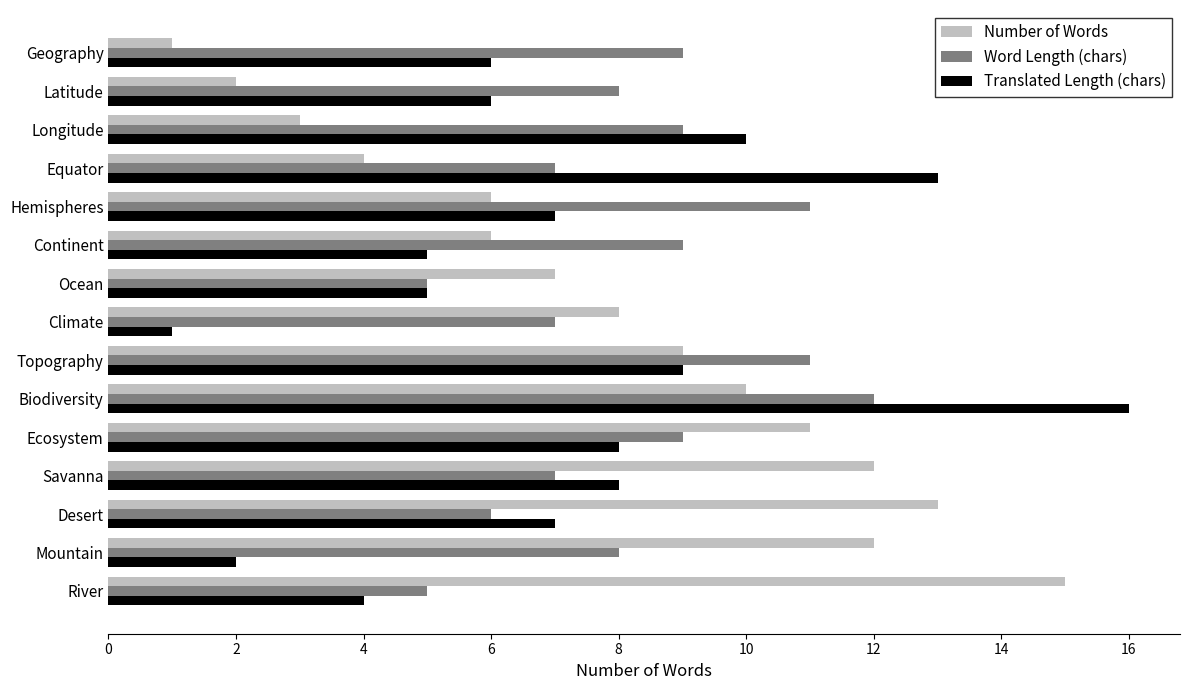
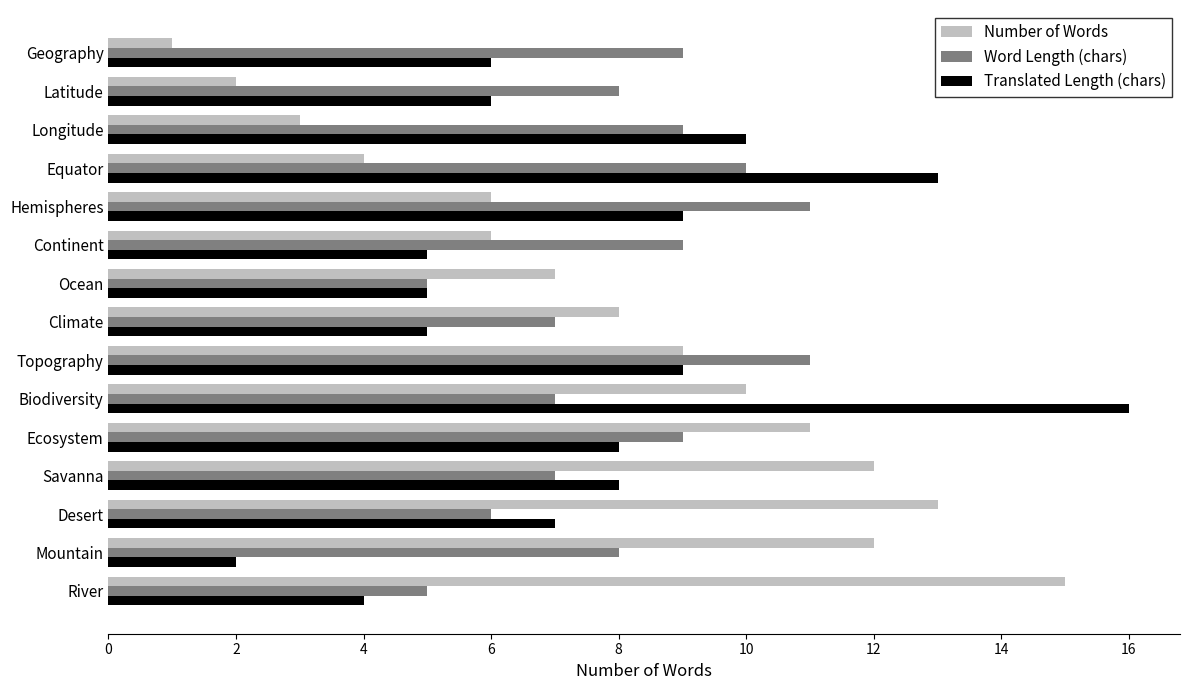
  {
    "Number of Words": {
      "Geography": 1,
      "Latitude": 2,
      "Longitude": 3,
      "Equator": 4,
      "Hemispheres": 6,
      "Continent": 6,
      "Ocean": 7,
      "Climate": 8,
      "Topography": 9,
      "Biodiversity": 10,
      "Ecosystem": 11,
      "Savanna": 12,
      "Desert": 13,
      "Mountain": 12,
      "River": 15
    },
    "Word Length (chars)": {
      "Geography": 9,
      "Latitude": 8,
      "Longitude": 9,
-     "Equator": 7,
+     "Equator": 10,
      "Hemispheres": 11,
      "Continent": 9,
      "Ocean": 5,
      "Climate": 7,
      "Topography": 11,
-     "Biodiversity": 12,
+     "Biodiversity": 7,
      "Ecosystem": 9,
      "Savanna": 7,
      "Desert": 6,
      "Mountain": 8,
      "River": 5
    },
    "Translated Length (chars)": {
      "Geography": 6,
      "Latitude": 6,
      "Longitude": 10,
      "Equator": 13,
-     "Hemispheres": 7,
+     "Hemispheres": 9,
      "Continent": 5,
      "Ocean": 5,
-     "Climate": 1,
+     "Climate": 5,
      "Topography": 9,
      "Biodiversity": 16,
      "Ecosystem": 8,
      "Savanna": 8,
      "Desert": 7,
      "Mountain": 2,
      "River": 4
    }
  }
